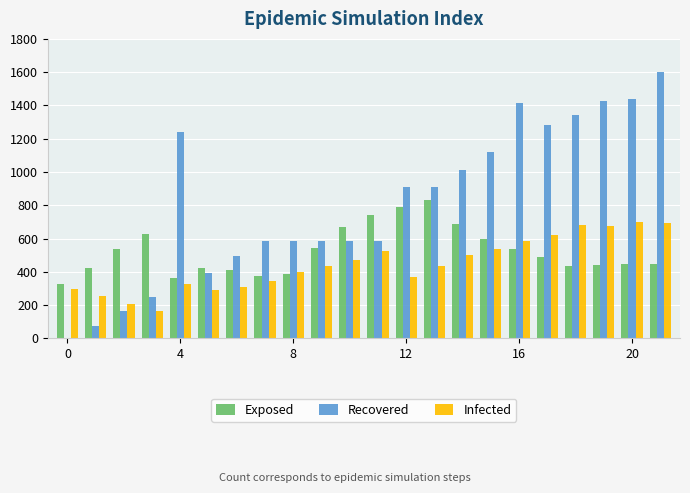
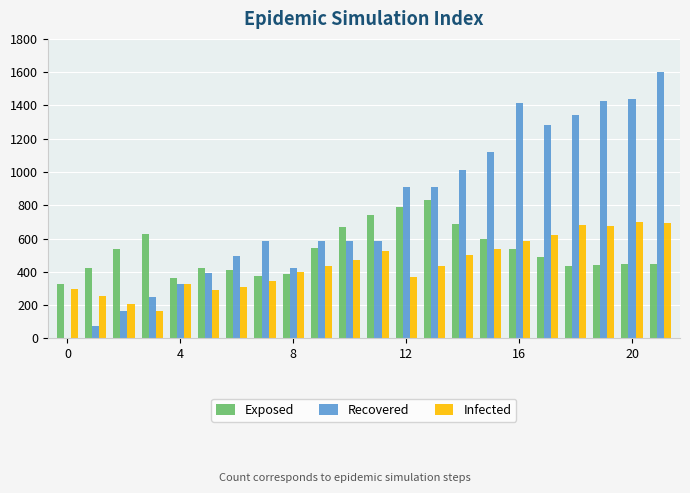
  {
    "Recovered": {
      "0": 0,
-     "4": 1240,
-     "8": 590,
+     "4": 330,
+     "8": 430,
      "12": 910,
      "16": 1420,
      "20": 1440
    }
  }
